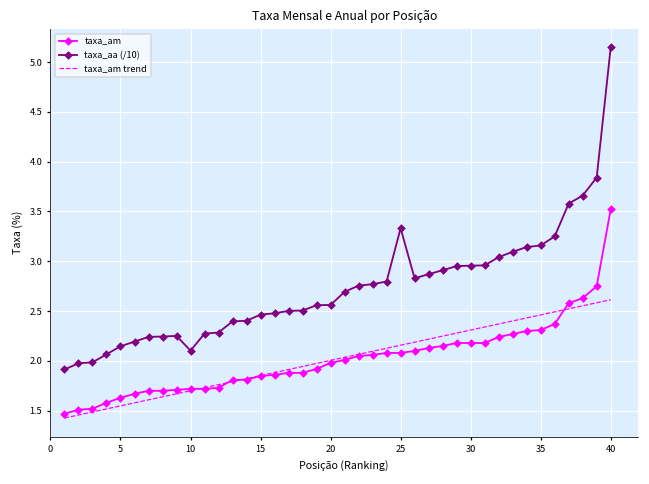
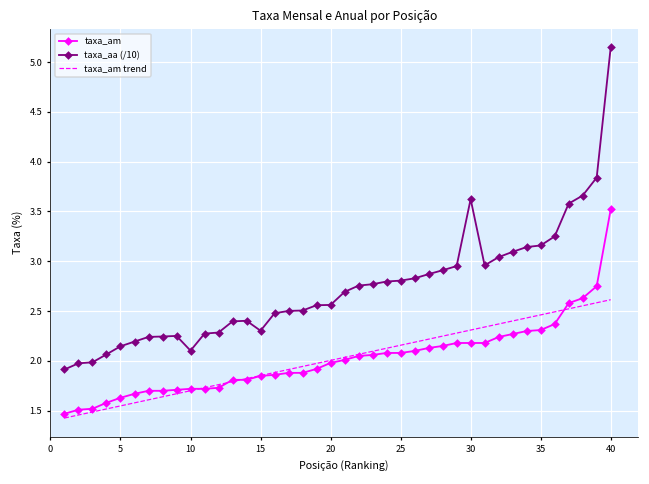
  {
    "taxa_aa (/10)": {
      "5": 2.1,
      "10": 2.1,
-     "15": 2.5,
+     "15": 2.3,
      "20": 2.6,
-     "25": 3.3,
-     "30": 3.0,
+     "25": 2.8,
+     "30": 3.6,
      "35": 3.2,
      "40": 5.1
    }
  }
